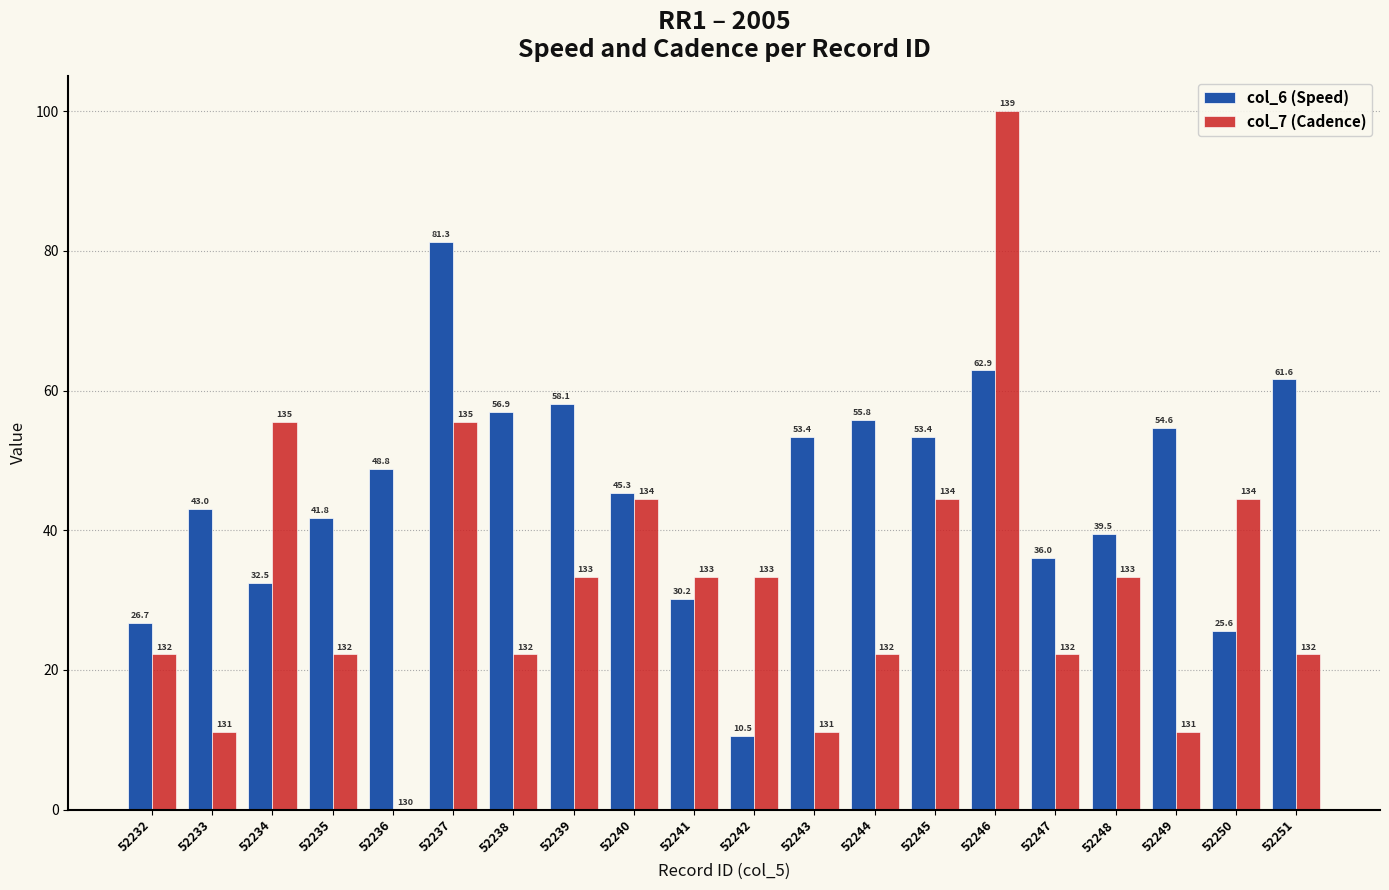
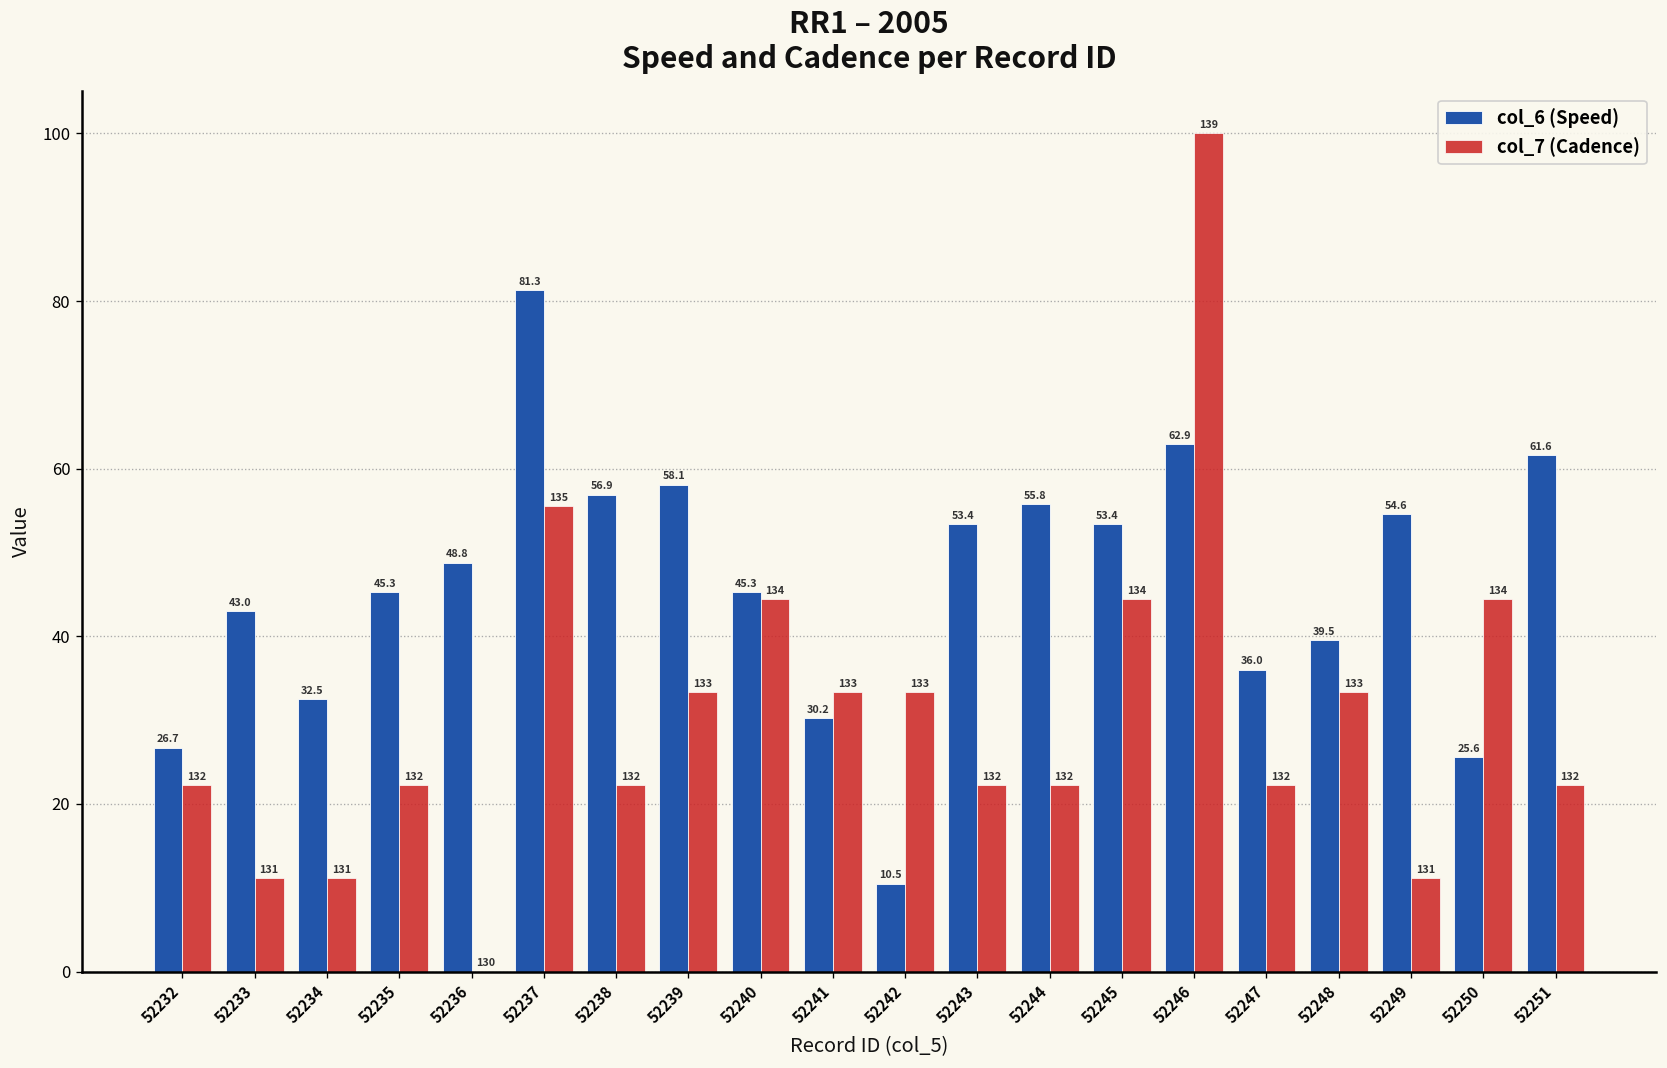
  {
    "col_6 (Speed)": {
      "52232": 26.7,
      "52233": 43.0,
      "52234": 32.5,
-     "52235": 41.8,
+     "52235": 45.3,
      "52236": 48.8,
      "52237": 81.3,
      "52238": 56.9,
      "52239": 58.1,
      "52240": 45.3,
      "52241": 30.2,
      "52242": 10.5,
      "52243": 53.4,
      "52244": 55.8,
      "52245": 53.4,
      "52246": 62.9,
      "52247": 36.0,
      "52248": 39.5,
      "52249": 54.6,
      "52250": 25.6,
      "52251": 61.6
    },
    "col_7 (Cadence)": {
-     "52234": 135,
-     "52243": 131
+     "52234": 131,
+     "52243": 132
    }
  }
